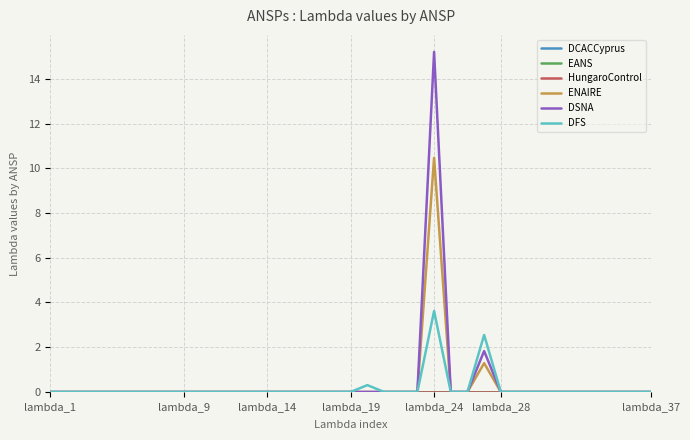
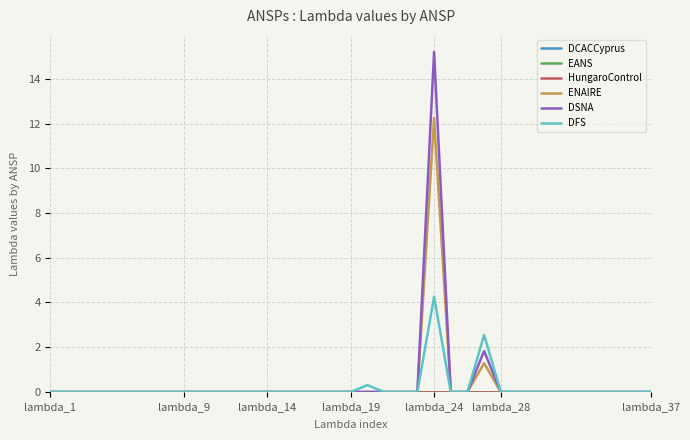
  {
    "HungaroControl": {
      "lambda_24": 0.0
    },
    "ENAIRE": {
-     "lambda_24": 10.5
+     "lambda_24": 12.2
    },
    "DSNA": {
      "lambda_24": 15.2
    },
    "DFS": {
-     "lambda_24": 3.6
+     "lambda_24": 4.3
    }
  }
